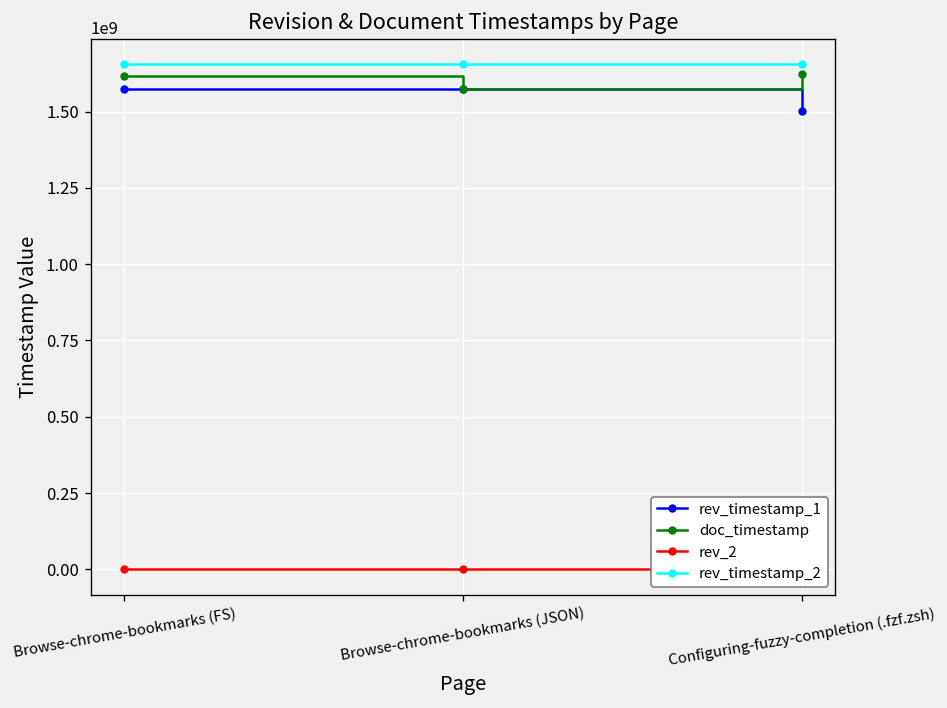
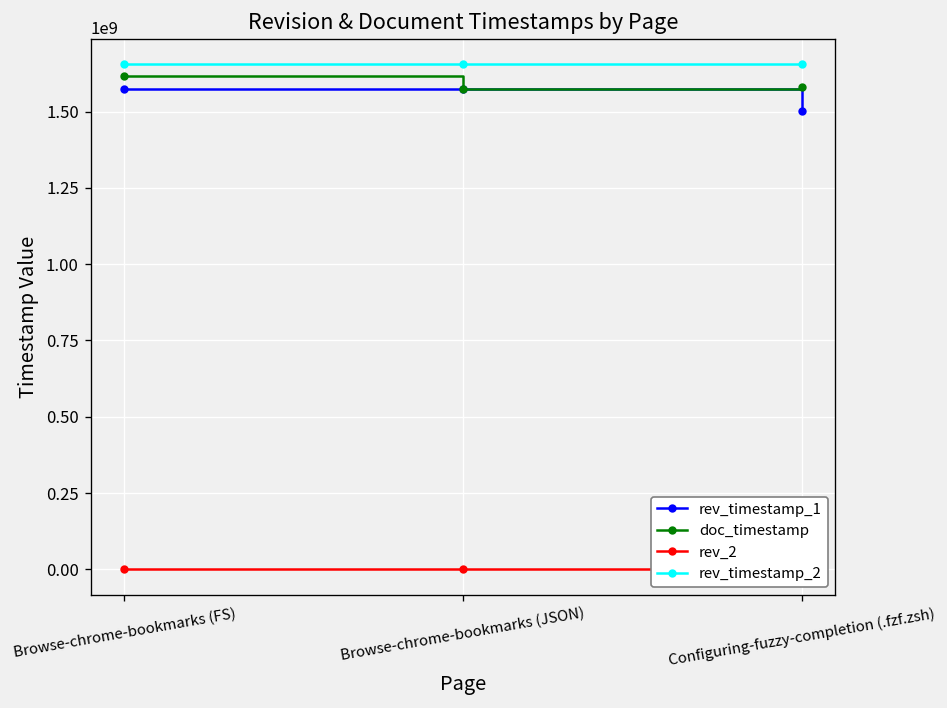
  {
    "rev_timestamp_1": {
      "Browse-chrome-bookmarks (FS)": 1570000000,
      "Configuring-fuzzy-completion (.fzf.zsh)": 1500000000
    },
    "doc_timestamp": {
      "Browse-chrome-bookmarks (FS)": 1620000000,
-     "Configuring-fuzzy-completion (.fzf.zsh)": 1620000000
+     "Configuring-fuzzy-completion (.fzf.zsh)": 1580000000
    },
    "rev_2": {
      "Browse-chrome-bookmarks (FS)": 0,
      "Browse-chrome-bookmarks (JSON)": 0
    },
    "rev_timestamp_2": {
      "Browse-chrome-bookmarks (FS)": 1660000000,
      "Browse-chrome-bookmarks (JSON)": 1660000000,
      "Configuring-fuzzy-completion (.fzf.zsh)": 1660000000
    }
  }
